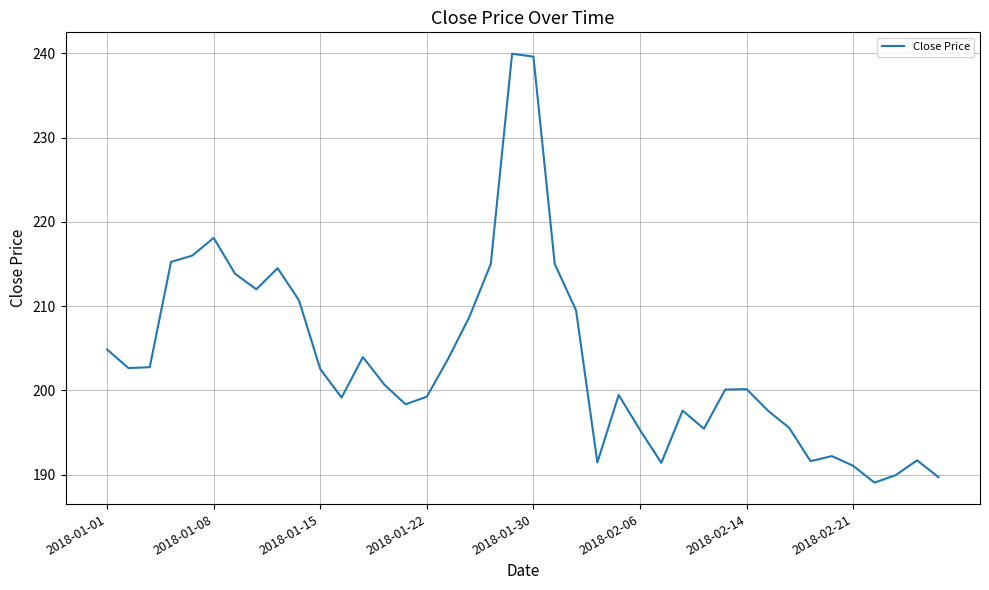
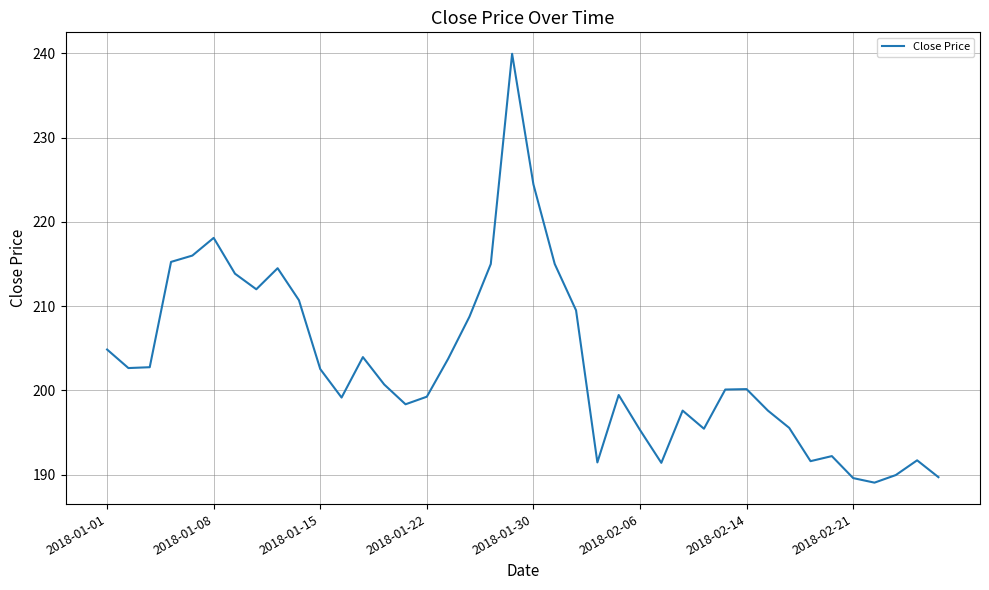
  {
    "2018-01-01": 205,
    "2018-01-08": 218,
    "2018-01-15": 203,
    "2018-01-22": 199,
-   "2018-01-30": 240,
+   "2018-01-30": 224,
    "2018-02-06": 195,
    "2018-02-14": 200,
-   "2018-02-21": 191
+   "2018-02-21": 190
  }
